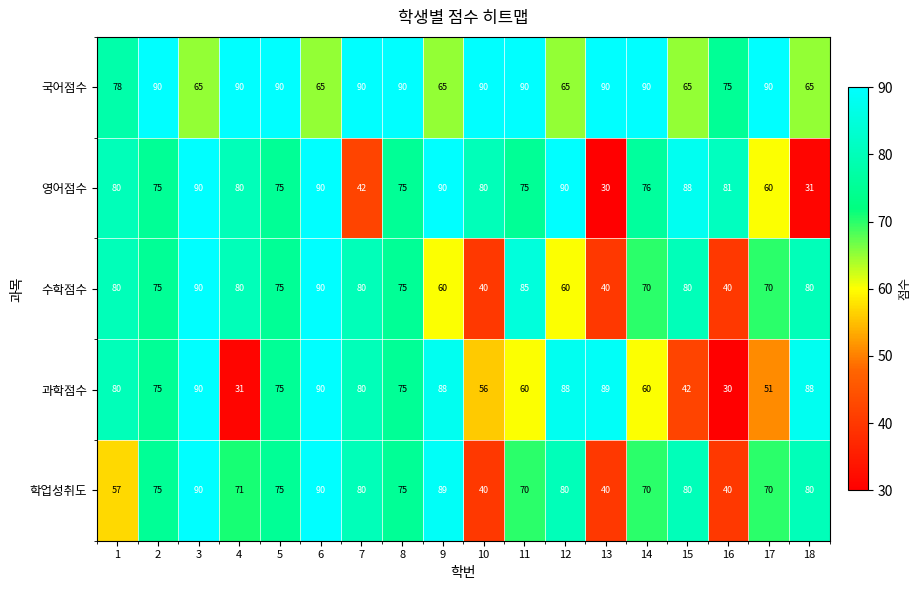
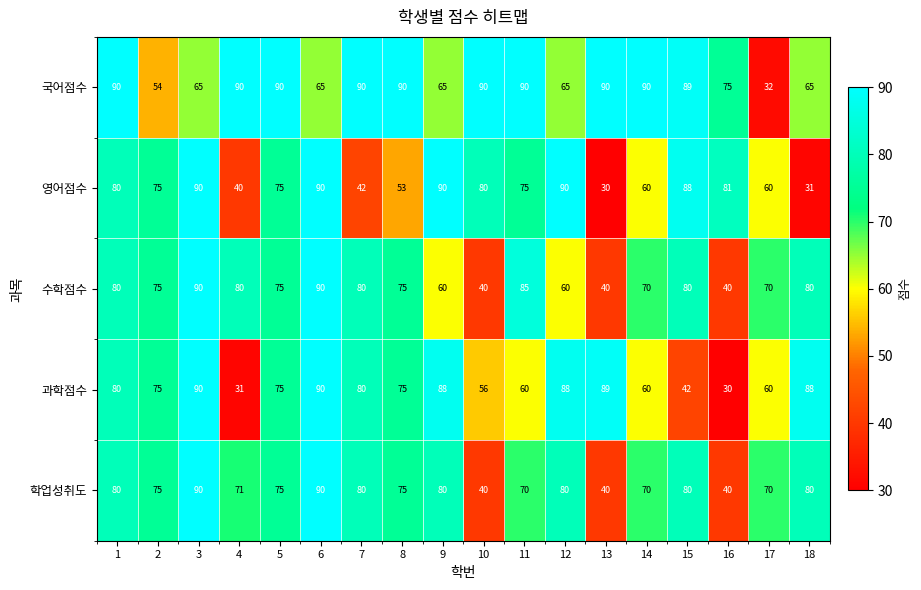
  {
    "국어점수": {
-     "1": 78,
-     "2": 90,
+     "1": 90,
+     "2": 54,
      "3": 65,
      "4": 90,
      "5": 90,
      "6": 65,
      "7": 90,
      "8": 90,
      "9": 65,
      "10": 90,
      "11": 90,
      "12": 65,
      "13": 90,
      "14": 90,
-     "15": 65,
+     "15": 89,
      "16": 75,
-     "17": 90,
+     "17": 32,
      "18": 65
    },
    "영어점수": {
      "1": 80,
      "2": 75,
      "3": 90,
-     "4": 80,
+     "4": 40,
      "5": 75,
      "6": 90,
      "7": 42,
-     "8": 75,
+     "8": 53,
      "9": 90,
      "10": 80,
      "11": 75,
      "12": 90,
      "13": 30,
-     "14": 76,
+     "14": 60,
      "15": 88,
      "16": 81,
      "17": 60,
      "18": 31
    },
    "수학점수": {
      "1": 80,
      "2": 75,
      "3": 90,
      "4": 80,
      "5": 75,
      "6": 90,
      "7": 80,
      "8": 75,
      "9": 60,
      "10": 40,
      "11": 85,
      "12": 60,
      "13": 40,
      "14": 70,
      "15": 80,
      "16": 40,
      "17": 70,
      "18": 80
    },
    "과학점수": {
      "1": 80,
      "2": 75,
      "3": 90,
      "4": 31,
      "5": 75,
      "6": 90,
      "7": 80,
      "8": 75,
      "9": 88,
      "10": 56,
      "11": 60,
      "12": 88,
      "13": 89,
      "14": 60,
      "15": 42,
      "16": 30,
-     "17": 51,
+     "17": 60,
      "18": 88
    },
    "학업성취도": {
-     "1": 57,
+     "1": 80,
      "2": 75,
      "3": 90,
      "4": 71,
      "5": 75,
      "6": 90,
      "7": 80,
      "8": 75,
-     "9": 89,
+     "9": 80,
      "10": 40,
      "11": 70,
      "12": 80,
      "13": 40,
      "14": 70,
      "15": 80,
      "16": 40,
      "17": 70,
      "18": 80
    }
  }
